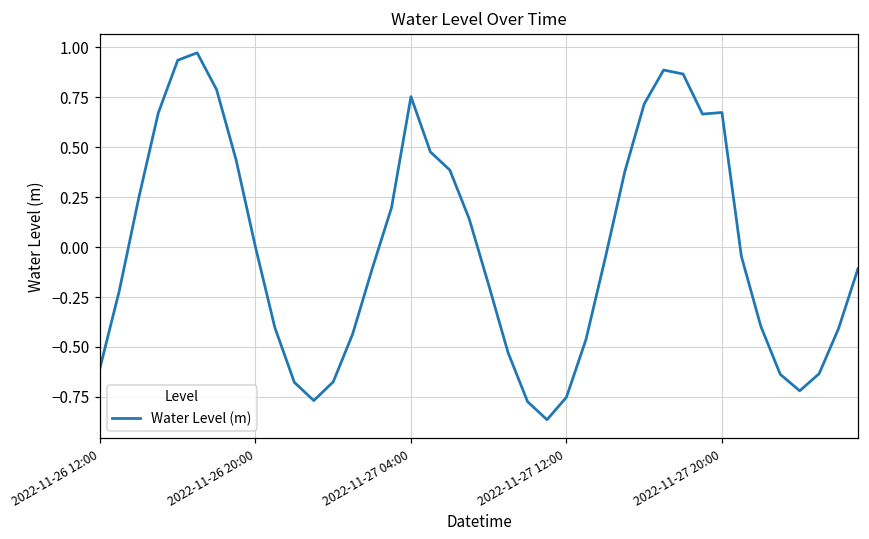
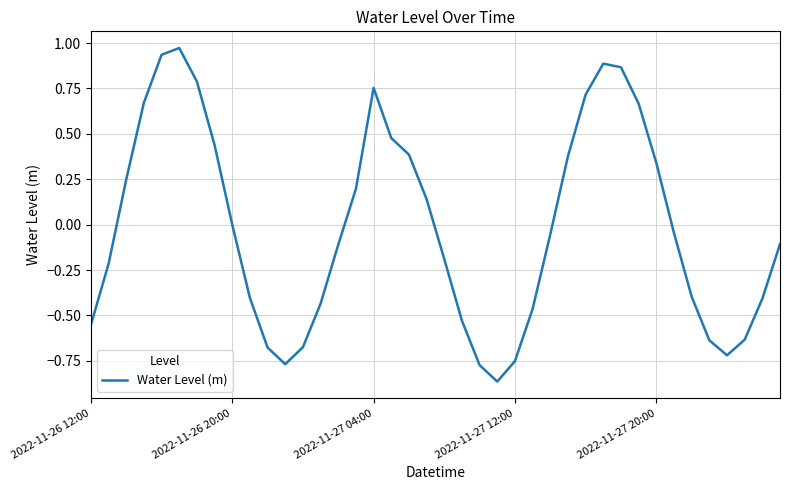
  {
-   "2022-11-26 12:00": -0.61,
+   "2022-11-26 12:00": -0.55,
    "2022-11-26 20:00": 0.00,
    "2022-11-27 04:00": 0.75,
    "2022-11-27 12:00": -0.75,
-   "2022-11-27 20:00": 0.67
+   "2022-11-27 20:00": 0.34
  }
